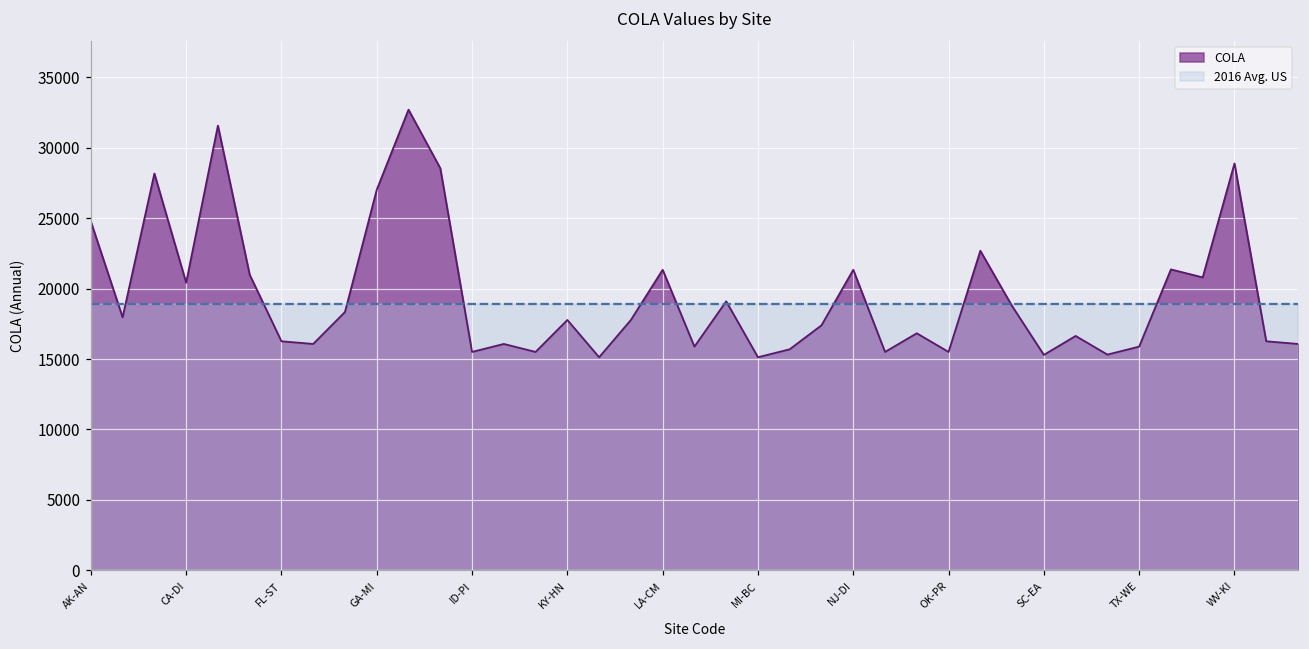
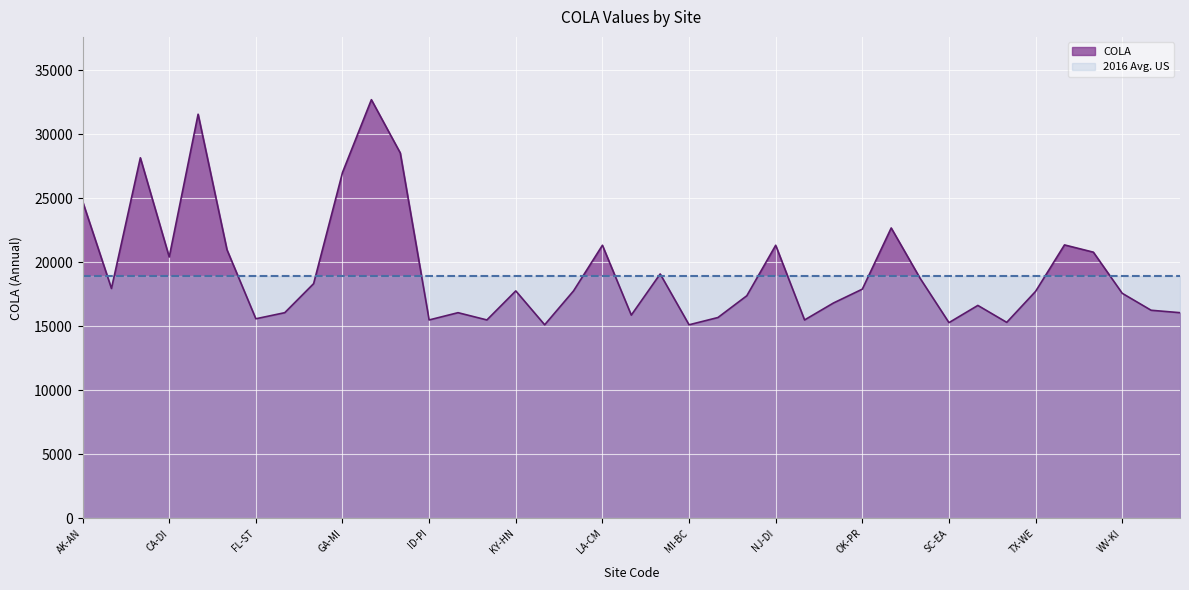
  {
    "COLA": {
      "AK-AN": 24800,
      "CA-DI": 20400,
-     "FL-ST": 16300,
+     "FL-ST": 15600,
      "GA-MI": 27000,
      "ID-PI": 15500,
      "KY-HN": 17800,
      "LA-CM": 21300,
      "MI-BC": 15100,
      "NJ-DI": 21300,
-     "OK-PR": 15500,
+     "OK-PR": 17900,
      "SC-EA": 15300,
-     "TX-WE": 15900,
-     "WV-KI": 28900
+     "TX-WE": 17700,
+     "WV-KI": 17600
    },
    "2016 Avg. US": {
      "AK-AN": 18900,
      "CA-DI": 18900,
      "FL-ST": 18900,
      "GA-MI": 18900,
      "ID-PI": 18900,
      "KY-HN": 18900,
      "LA-CM": 18900,
      "MI-BC": 18900,
      "NJ-DI": 18900,
      "OK-PR": 18900,
      "SC-EA": 18900,
      "TX-WE": 18900,
      "WV-KI": 18900
    }
  }
